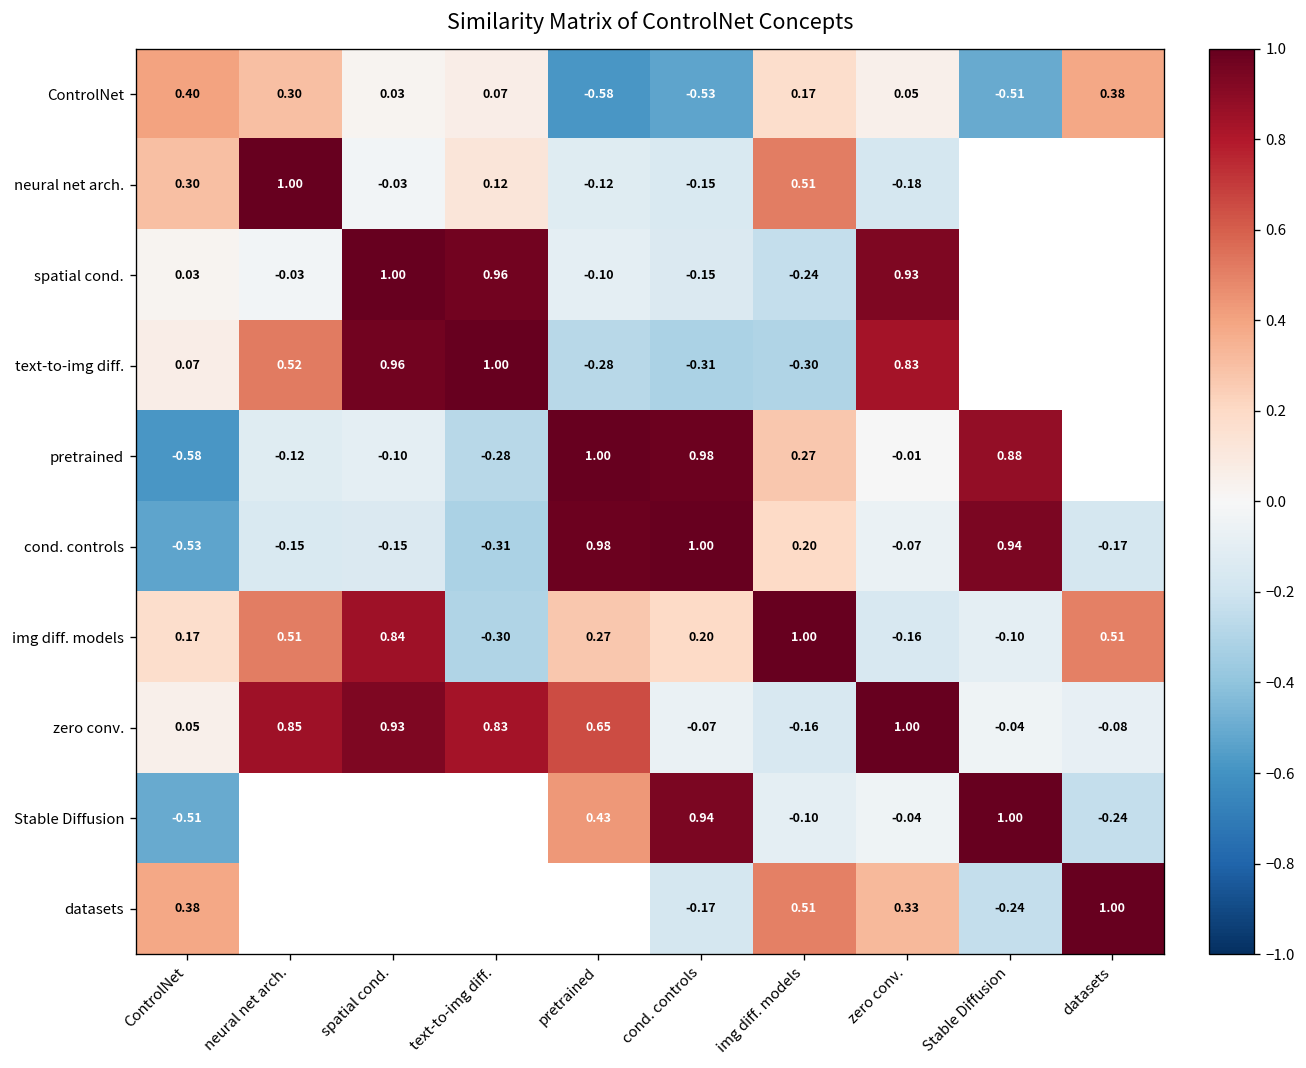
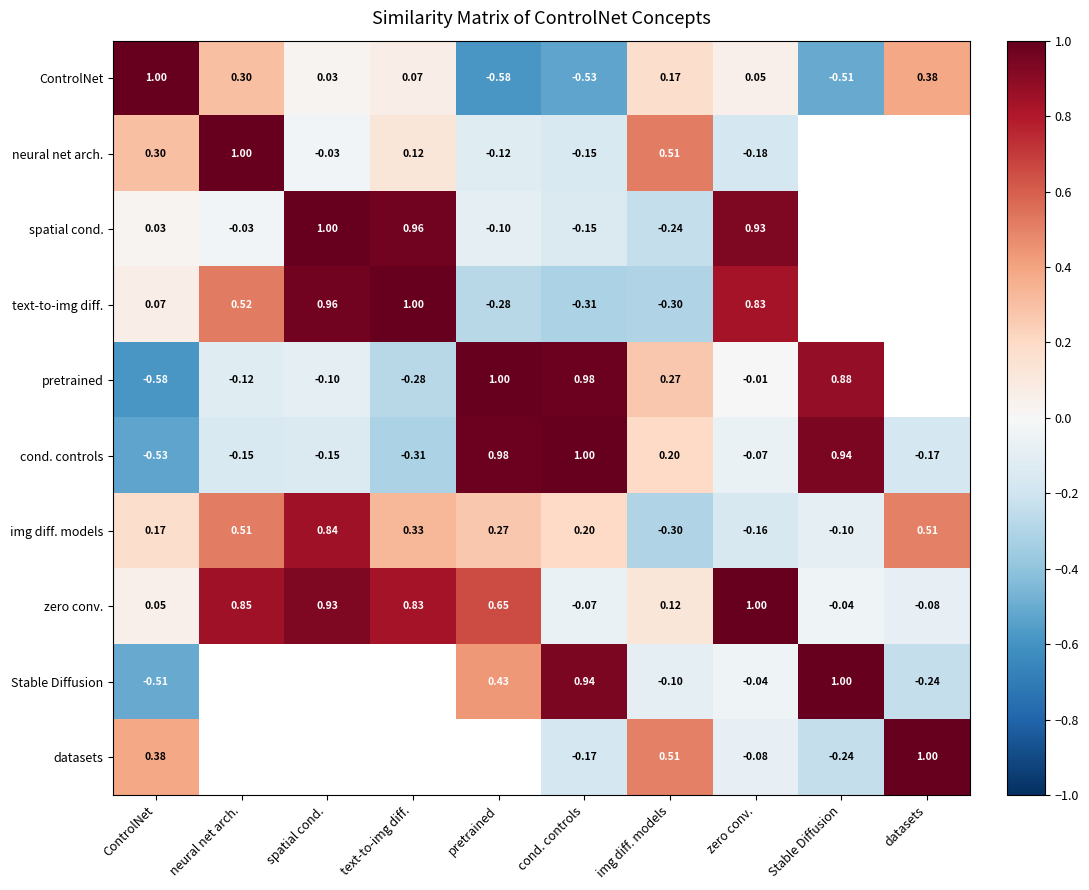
  {
    "ControlNet": {
-     "ControlNet": 0.40,
+     "ControlNet": 1.00,
      "neural net arch.": 0.30,
      "spatial cond.": 0.03,
      "text-to-img diff.": 0.07,
      "pretrained": -0.58,
      "cond. controls": -0.53,
      "img diff. models": 0.17,
      "zero conv.": 0.05,
      "Stable Diffusion": -0.51,
      "datasets": 0.38
    },
    "neural net arch.": {
      "ControlNet": 0.30,
      "neural net arch.": 1.00,
      "spatial cond.": -0.03,
      "text-to-img diff.": 0.12,
      "pretrained": -0.12,
      "cond. controls": -0.15,
      "img diff. models": 0.51,
      "zero conv.": -0.18
    },
    "spatial cond.": {
      "ControlNet": 0.03,
      "neural net arch.": -0.03,
      "spatial cond.": 1.00,
      "text-to-img diff.": 0.96,
      "pretrained": -0.10,
      "cond. controls": -0.15,
      "img diff. models": -0.24,
      "zero conv.": 0.93
    },
    "text-to-img diff.": {
      "ControlNet": 0.07,
      "neural net arch.": 0.52,
      "spatial cond.": 0.96,
      "text-to-img diff.": 1.00,
      "pretrained": -0.28,
      "cond. controls": -0.31,
      "img diff. models": -0.30,
      "zero conv.": 0.83
    },
    "pretrained": {
      "ControlNet": -0.58,
      "neural net arch.": -0.12,
      "spatial cond.": -0.10,
      "text-to-img diff.": -0.28,
      "pretrained": 1.00,
      "cond. controls": 0.98,
      "img diff. models": 0.27,
      "zero conv.": -0.01,
      "Stable Diffusion": 0.88
    },
    "cond. controls": {
      "ControlNet": -0.53,
      "neural net arch.": -0.15,
      "spatial cond.": -0.15,
      "text-to-img diff.": -0.31,
      "pretrained": 0.98,
      "cond. controls": 1.00,
      "img diff. models": 0.20,
      "zero conv.": -0.07,
      "Stable Diffusion": 0.94,
      "datasets": -0.17
    },
    "img diff. models": {
      "ControlNet": 0.17,
      "neural net arch.": 0.51,
      "spatial cond.": 0.84,
-     "text-to-img diff.": -0.30,
+     "text-to-img diff.": 0.33,
      "pretrained": 0.27,
      "cond. controls": 0.20,
-     "img diff. models": 1.00,
+     "img diff. models": -0.30,
      "zero conv.": -0.16,
      "Stable Diffusion": -0.10,
      "datasets": 0.51
    },
    "zero conv.": {
      "ControlNet": 0.05,
      "neural net arch.": 0.85,
      "spatial cond.": 0.93,
      "text-to-img diff.": 0.83,
      "pretrained": 0.65,
      "cond. controls": -0.07,
-     "img diff. models": -0.16,
+     "img diff. models": 0.12,
      "zero conv.": 1.00,
      "Stable Diffusion": -0.04,
      "datasets": -0.08
    },
    "Stable Diffusion": {
      "ControlNet": -0.51,
      "pretrained": 0.43,
      "cond. controls": 0.94,
      "img diff. models": -0.10,
      "zero conv.": -0.04,
      "Stable Diffusion": 1.00,
      "datasets": -0.24
    },
    "datasets": {
      "ControlNet": 0.38,
      "cond. controls": -0.17,
      "img diff. models": 0.51,
-     "zero conv.": 0.33,
+     "zero conv.": -0.08,
      "Stable Diffusion": -0.24,
      "datasets": 1.00
    }
  }
